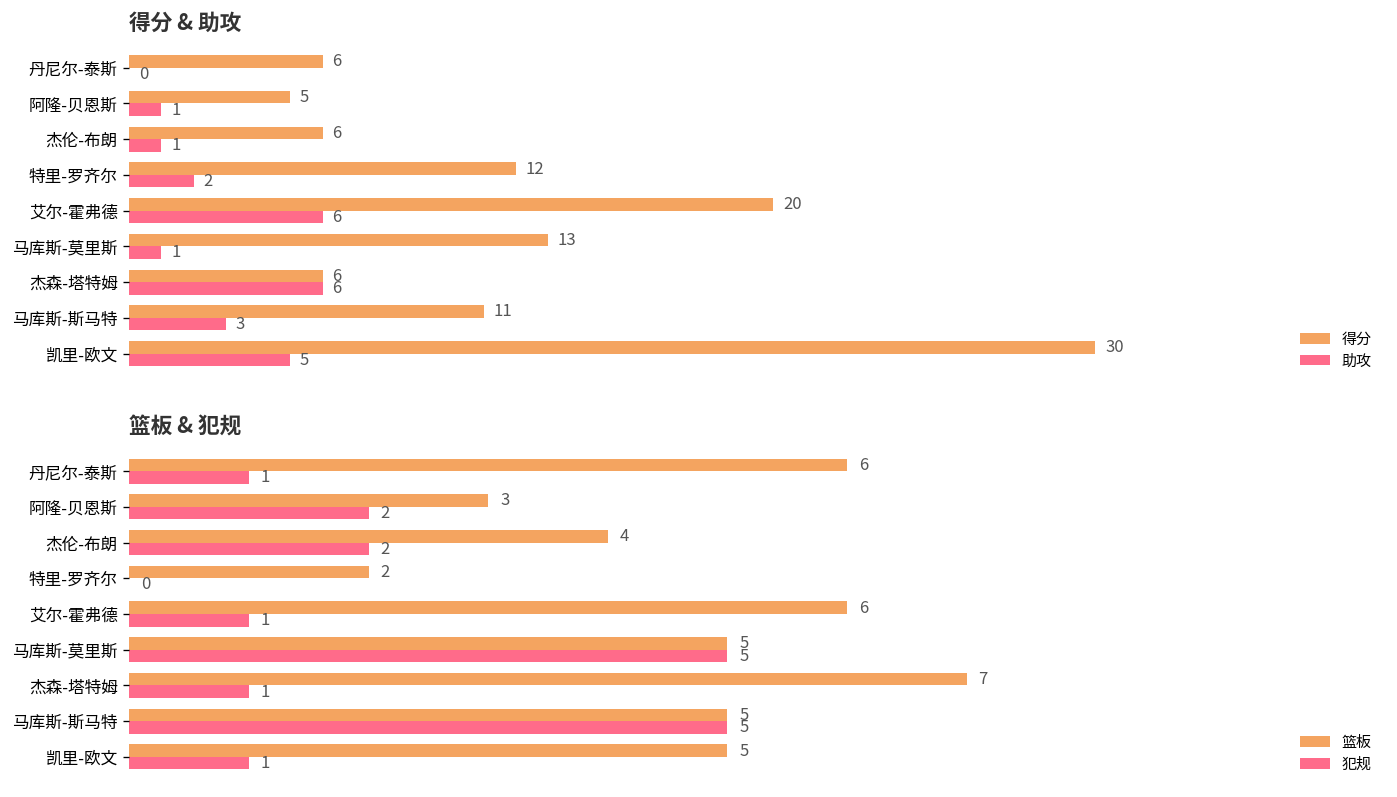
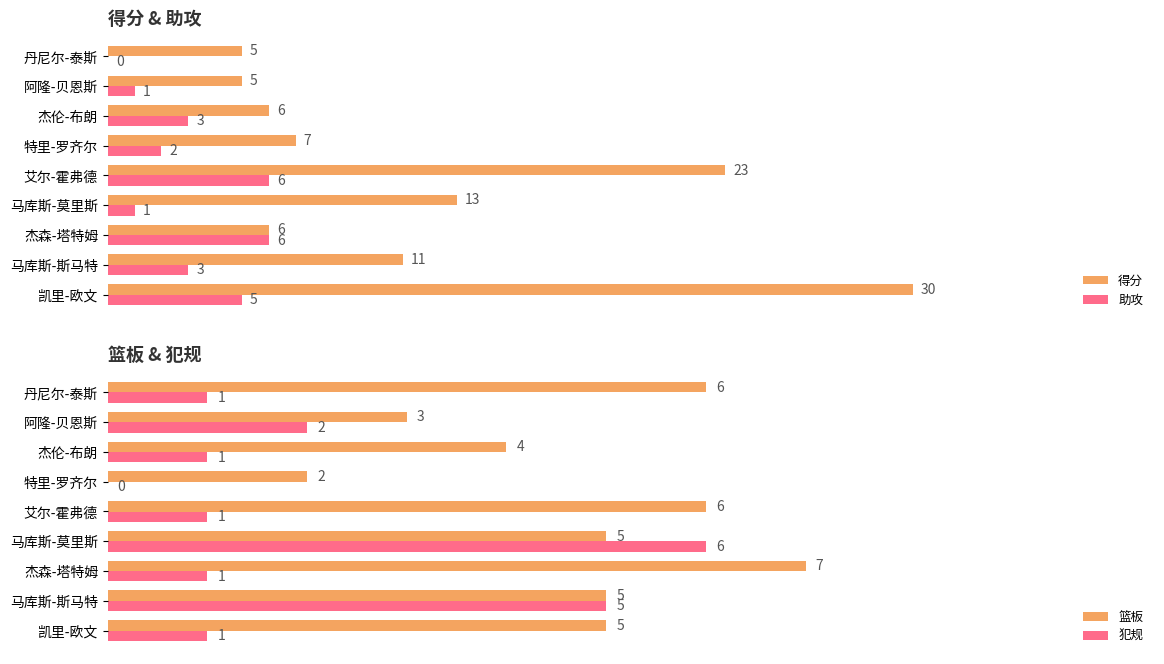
  {
    "得分 & 助攻": {
      "得分": {
-       "丹尼尔-泰斯": 6,
+       "丹尼尔-泰斯": 5,
        "阿隆-贝恩斯": 5,
        "杰伦-布朗": 6,
-       "特里-罗齐尔": 12,
-       "艾尔-霍弗德": 20,
+       "特里-罗齐尔": 7,
+       "艾尔-霍弗德": 23,
        "马库斯-莫里斯": 13,
        "马库斯-斯马特": 11,
        "凯里-欧文": 30
      },
      "助攻": {
        "丹尼尔-泰斯": 0,
        "阿隆-贝恩斯": 1,
-       "杰伦-布朗": 1,
+       "杰伦-布朗": 3,
        "特里-罗齐尔": 2,
        "艾尔-霍弗德": 6,
        "马库斯-莫里斯": 1,
        "马库斯-斯马特": 3,
        "凯里-欧文": 5
      }
    },
    "篮板 & 犯规": {
      "篮板": {
        "丹尼尔-泰斯": 6,
        "阿隆-贝恩斯": 3,
        "杰伦-布朗": 4,
        "特里-罗齐尔": 2,
        "艾尔-霍弗德": 6,
        "杰森-塔特姆": 7,
        "凯里-欧文": 5
      },
      "犯规": {
        "丹尼尔-泰斯": 1,
        "阿隆-贝恩斯": 2,
-       "杰伦-布朗": 2,
+       "杰伦-布朗": 1,
        "特里-罗齐尔": 0,
        "艾尔-霍弗德": 1,
-       "马库斯-莫里斯": 5,
+       "马库斯-莫里斯": 6,
        "杰森-塔特姆": 1,
        "凯里-欧文": 1
      }
    }
  }
